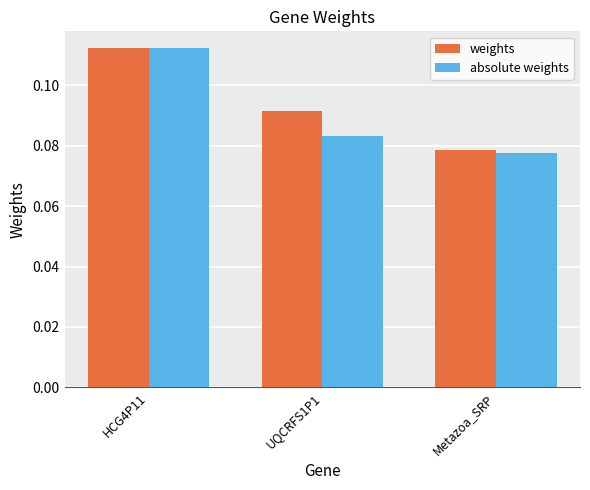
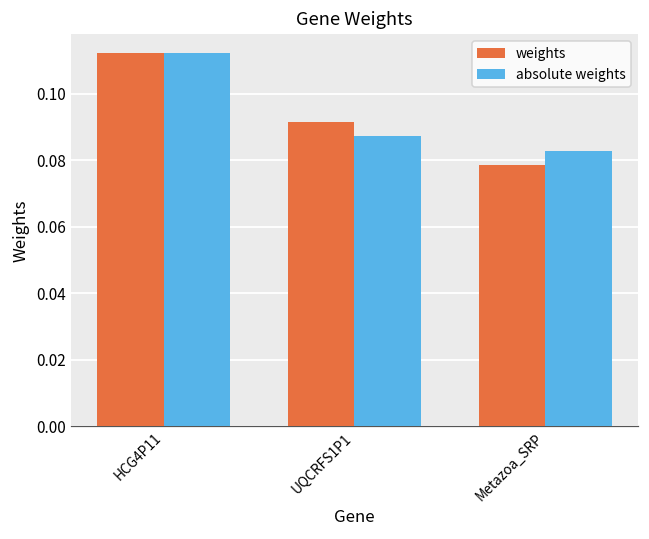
  {
    "weights": {
      "HCG4P11": 0.112,
      "UQCRFS1P1": 0.091,
      "Metazoa_SRP": 0.079
    },
    "absolute weights": {
      "HCG4P11": 0.112,
-     "UQCRFS1P1": 0.083,
-     "Metazoa_SRP": 0.077
+     "UQCRFS1P1": 0.087,
+     "Metazoa_SRP": 0.083
    }
  }
